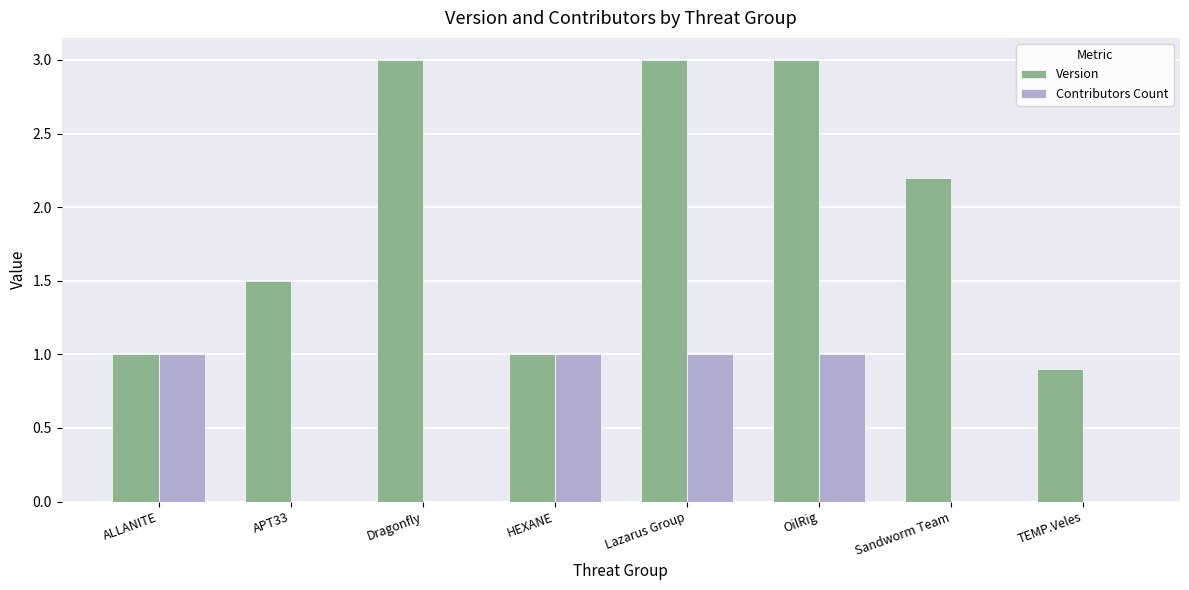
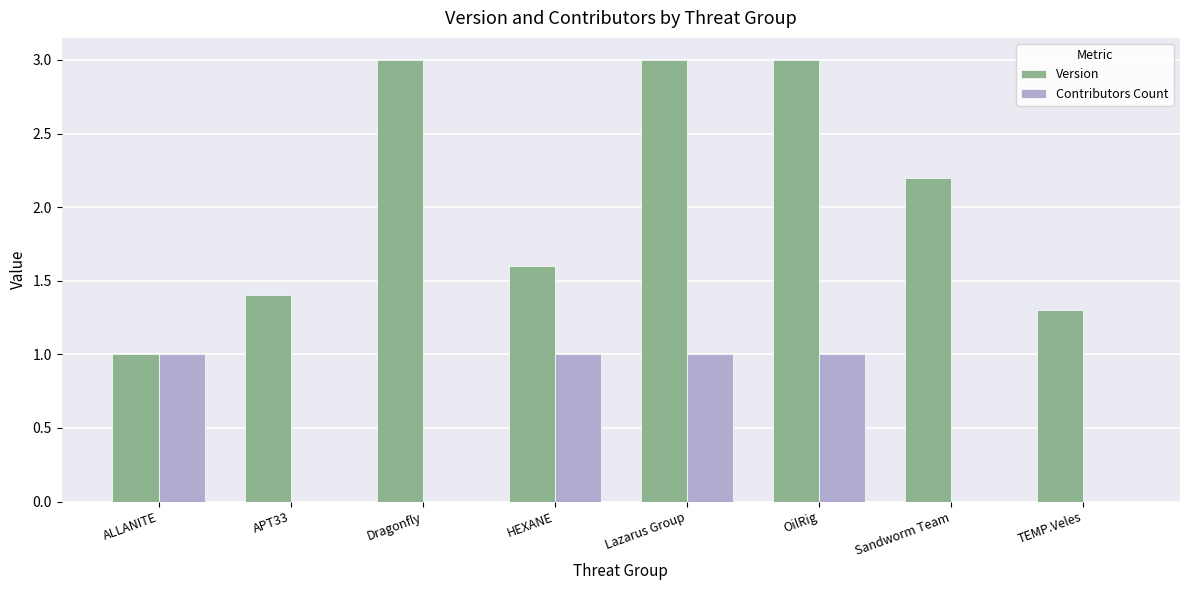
  {
    "Version": {
      "ALLANITE": 1.0,
-     "APT33": 1.5,
+     "APT33": 1.4,
      "Dragonfly": 3.0,
-     "HEXANE": 1.0,
+     "HEXANE": 1.6,
      "Lazarus Group": 3.0,
      "OilRig": 3.0,
      "Sandworm Team": 2.2,
-     "TEMP.Veles": 0.9
+     "TEMP.Veles": 1.3
    },
    "Contributors Count": {
      "ALLANITE": 1.0,
      "APT33": 0.0,
      "Dragonfly": 0.0,
      "HEXANE": 1.0,
      "Lazarus Group": 1.0,
      "OilRig": 1.0,
      "Sandworm Team": 0.0,
      "TEMP.Veles": 0.0
    }
  }
